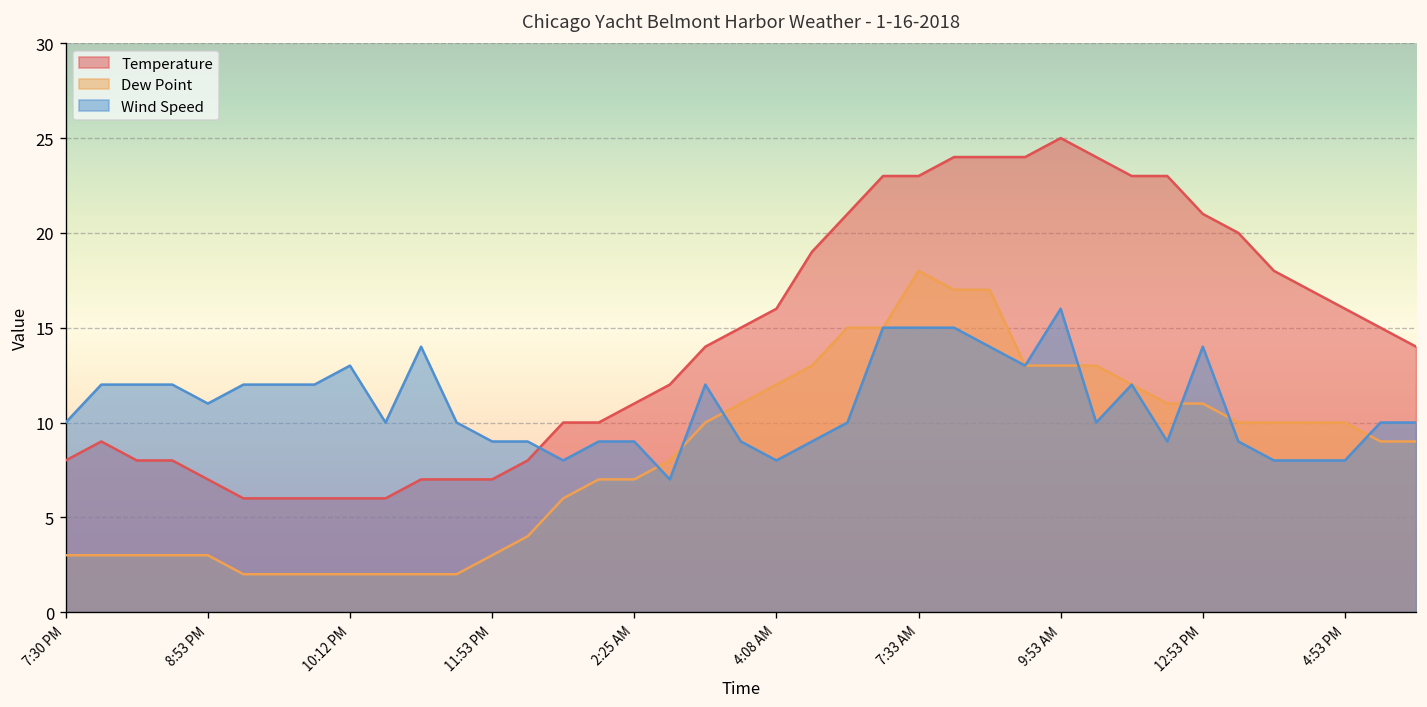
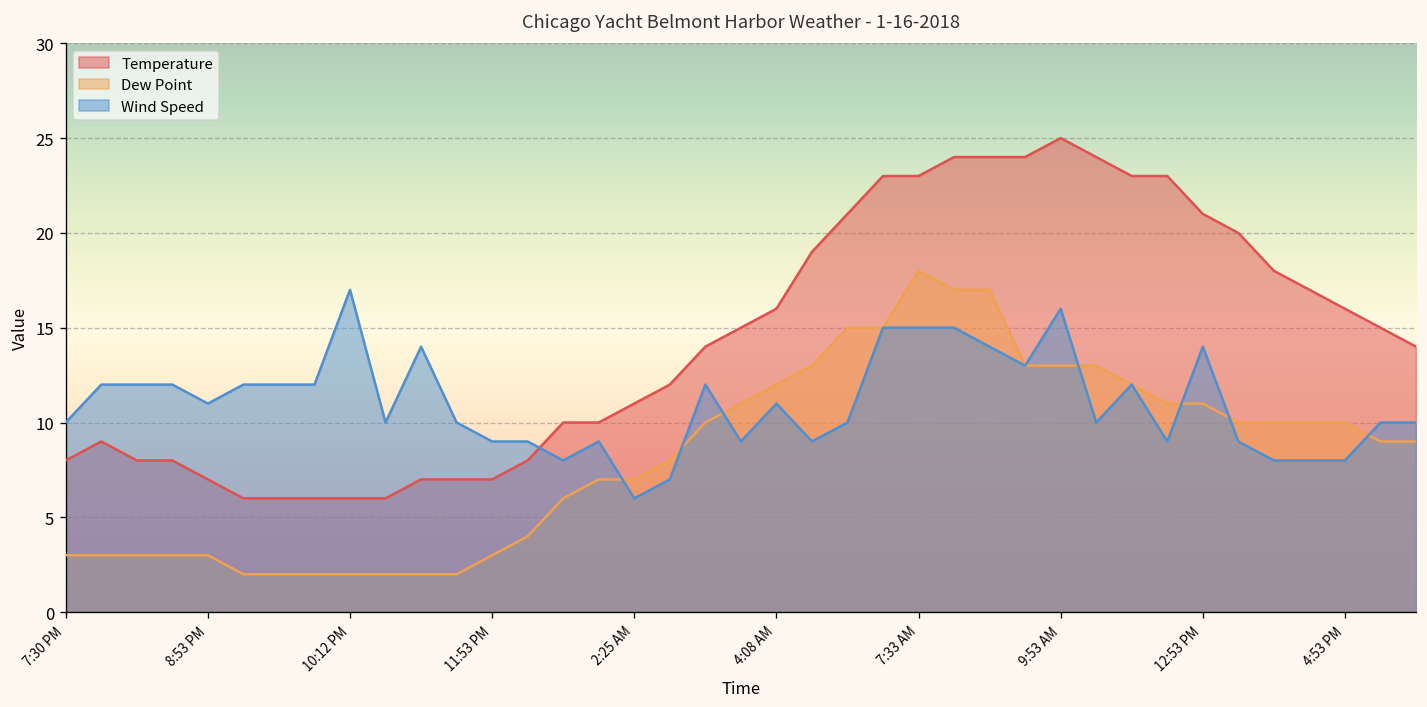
  {
    "Wind Speed": {
      "7:30 PM": 10,
      "8:53 PM": 11,
-     "10:12 PM": 13,
+     "10:12 PM": 17,
      "11:53 PM": 9,
-     "2:25 AM": 9,
-     "4:08 AM": 8,
+     "2:25 AM": 6,
+     "4:08 AM": 11,
      "7:33 AM": 15,
      "9:53 AM": 16,
      "12:53 PM": 14,
      "4:53 PM": 8
    }
  }
